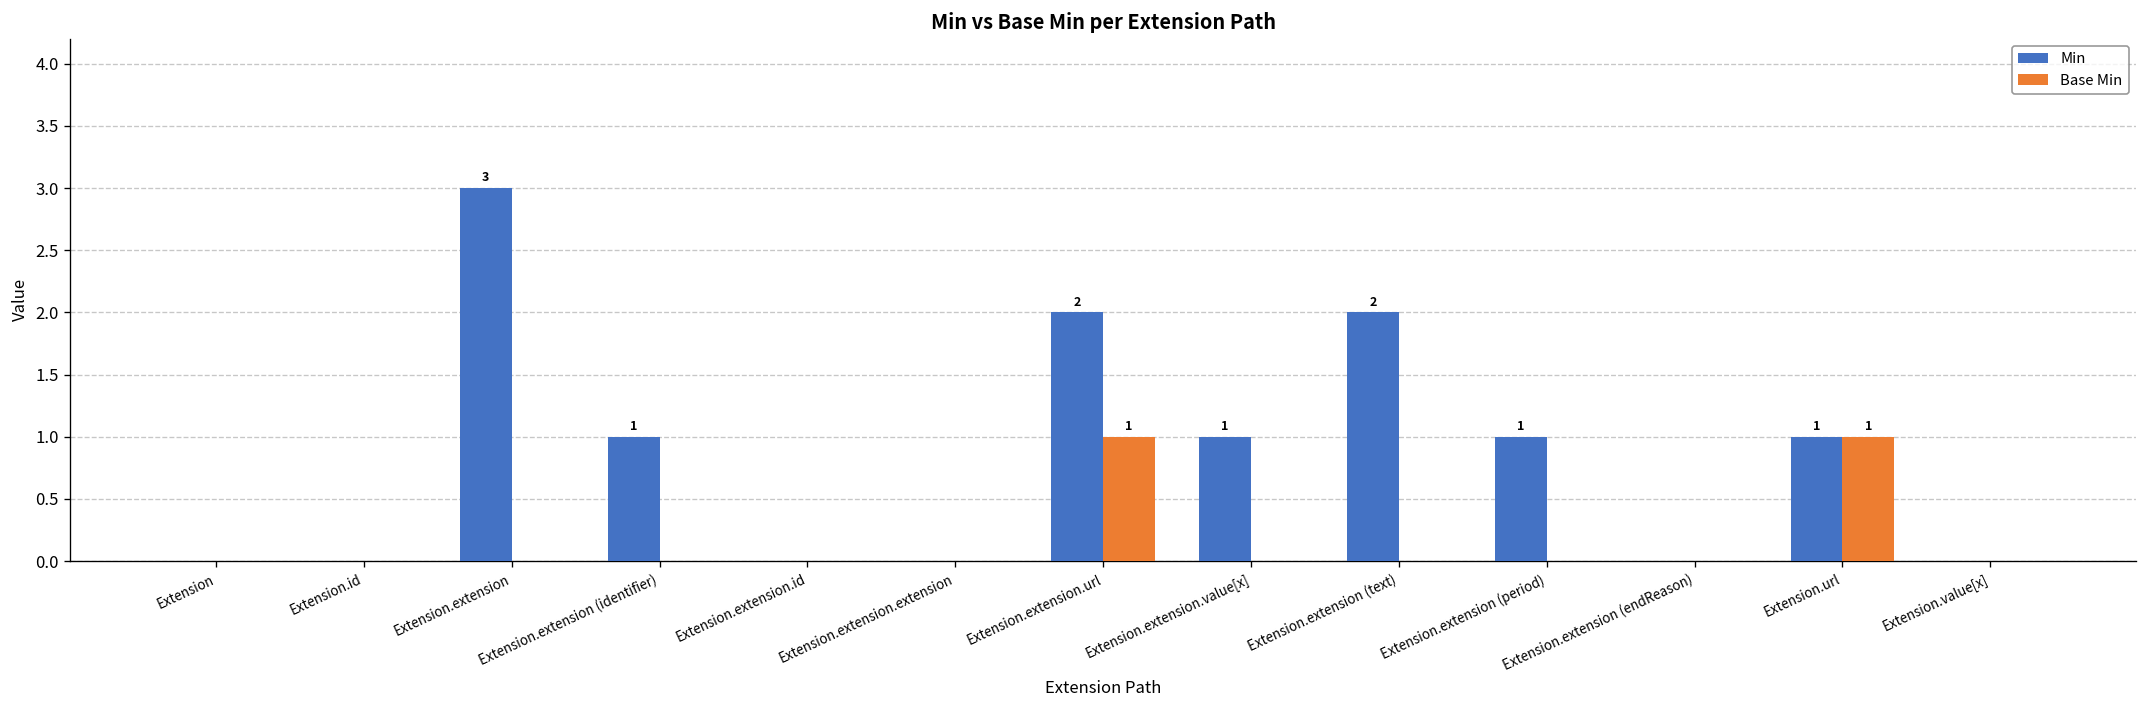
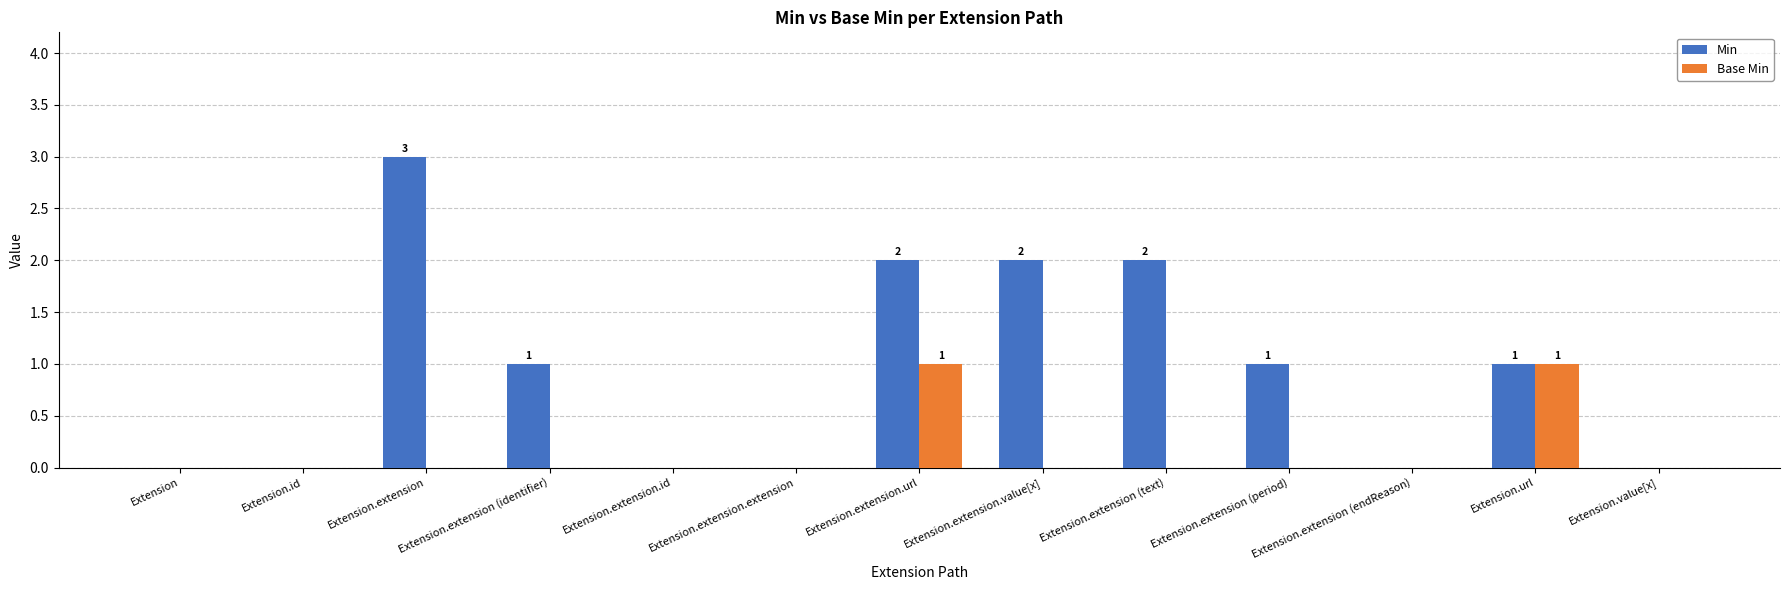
  {
    "Min": {
      "Extension.extension": 3,
      "Extension.extension (identifier)": 1,
      "Extension.extension.url": 2,
-     "Extension.extension.value[x]": 1,
+     "Extension.extension.value[x]": 2,
      "Extension.extension (text)": 2,
      "Extension.extension (period)": 1,
      "Extension.url": 1
    },
    "Base Min": {
      "Extension.extension.url": 1,
      "Extension.url": 1
    }
  }
